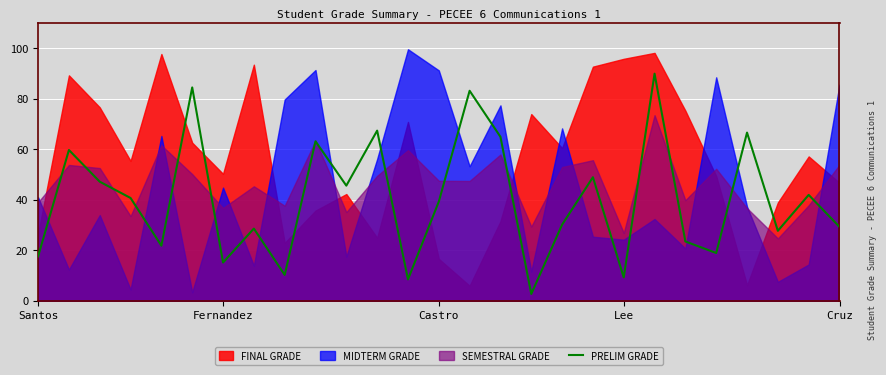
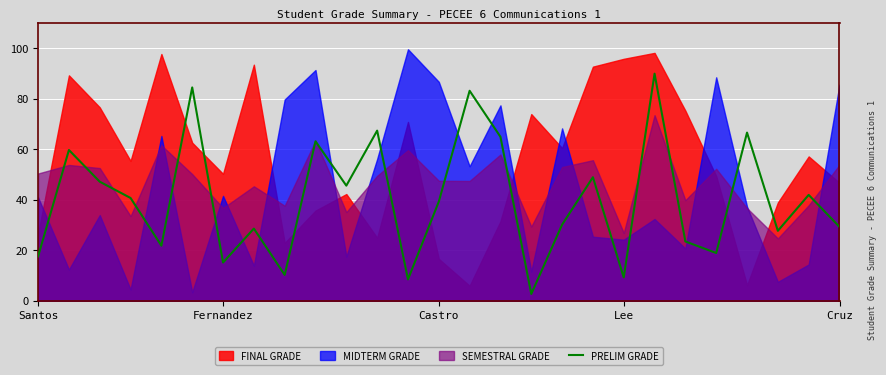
  {
    "PRELIM GRADE": {
      "Santos": 18,
      "Fernandez": 15,
      "Castro": 39,
      "Lee": 9,
      "Cruz": 29
    },
    "FINAL GRADE": {
      "Santos": 26,
      "Fernandez": 50,
      "Castro": 17,
      "Lee": 96,
      "Cruz": 47
    },
    "MIDTERM GRADE": {
      "Santos": 41,
-     "Fernandez": 45,
-     "Castro": 91,
+     "Fernandez": 42,
+     "Castro": 87,
      "Lee": 24,
      "Cruz": 86
    },
    "SEMESTRAL GRADE": {
-     "Santos": 39,
+     "Santos": 50,
      "Fernandez": 37,
      "Castro": 47,
      "Lee": 27,
      "Cruz": 54
    }
  }
